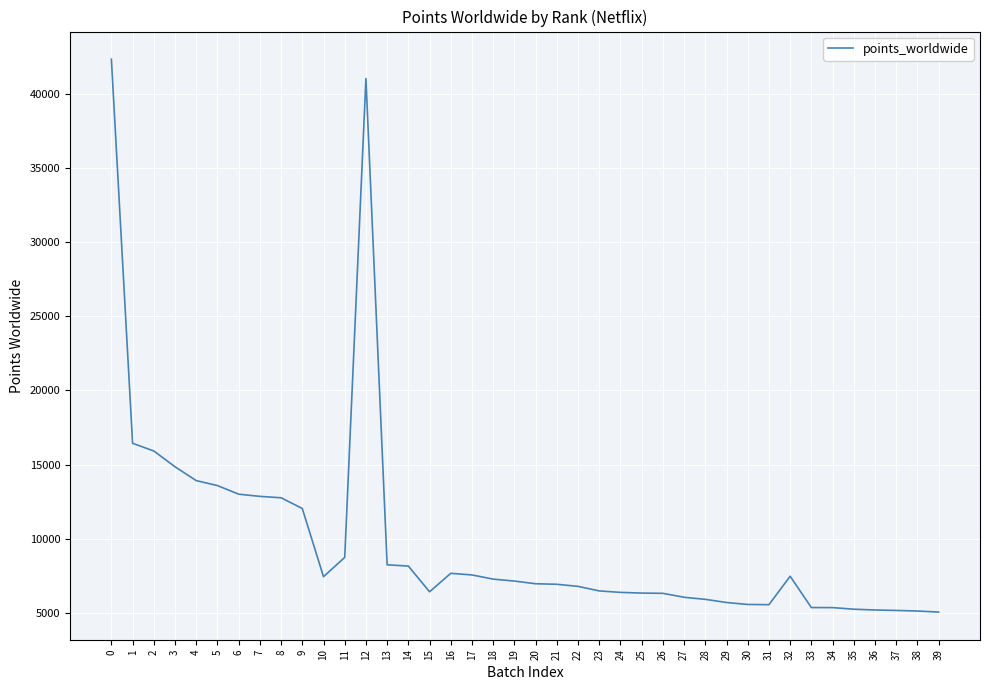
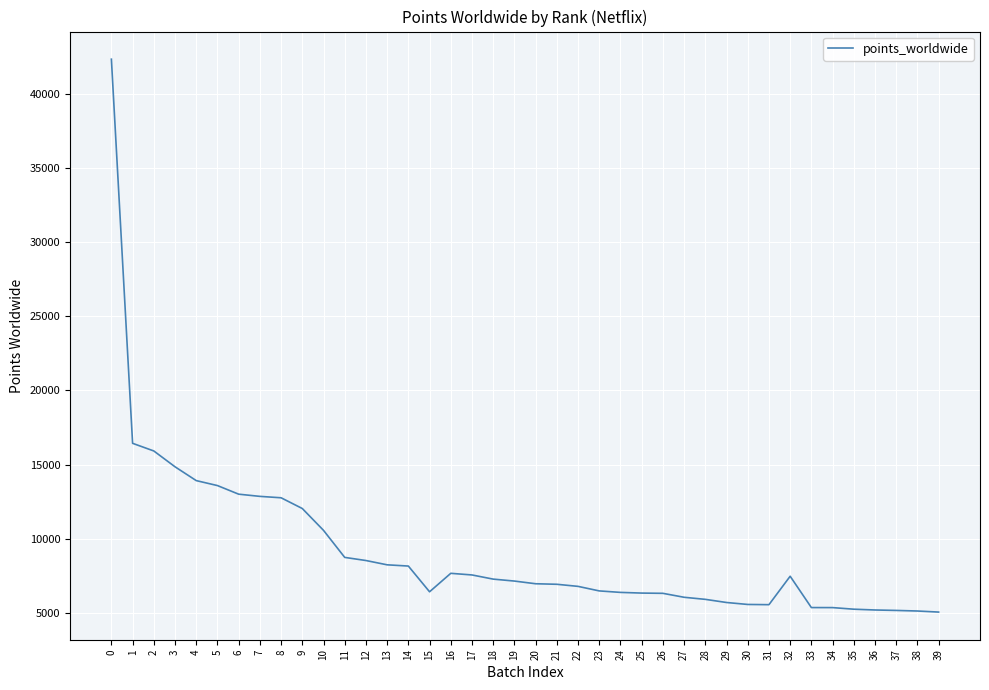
  {
    "0": 42300,
    "1": 16400,
    "2": 15900,
    "3": 14800,
    "4": 13900,
    "5": 13600,
    "6": 13000,
    "7": 12900,
    "8": 12800,
    "9": 12000,
-   "10": 7400,
+   "10": 10600,
    "11": 8700,
-   "12": 41000,
+   "12": 8500,
    "13": 8200,
    "14": 8200,
    "15": 6400,
    "16": 7700,
    "17": 7600,
    "18": 7300,
    "19": 7100,
    "20": 7000,
    "21": 6900,
    "22": 6800,
    "23": 6500,
    "24": 6400,
    "25": 6300,
    "26": 6300,
    "27": 6100,
    "28": 5900,
    "29": 5700,
    "30": 5600,
    "31": 5600,
    "32": 7500,
    "33": 5400,
    "34": 5400,
    "35": 5200,
    "36": 5200,
    "37": 5200,
    "38": 5100,
    "39": 5100
  }
